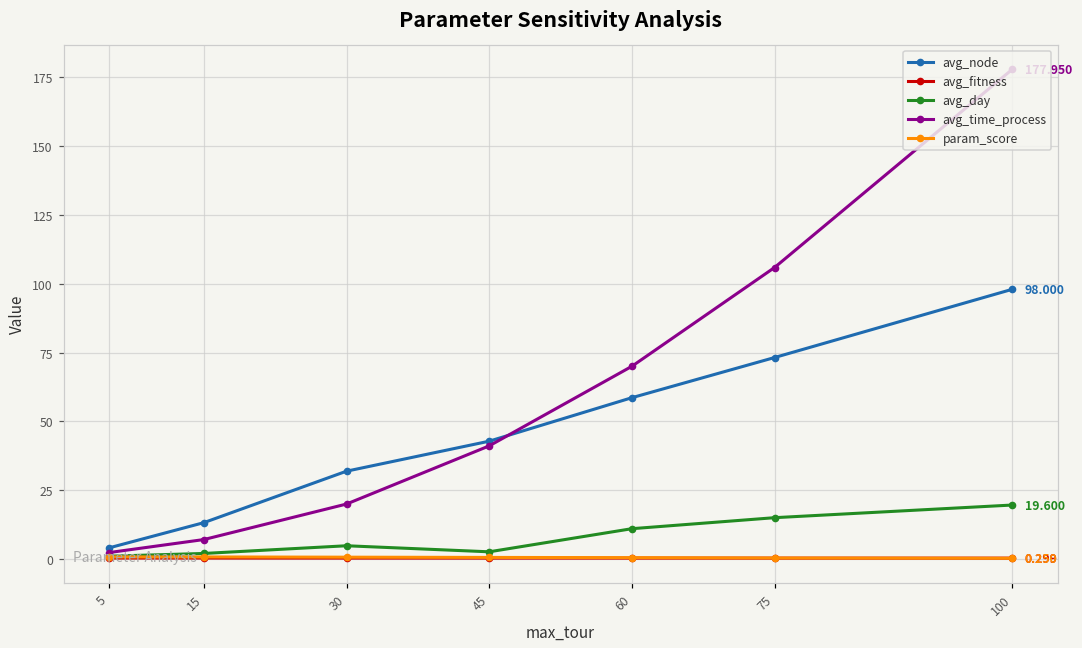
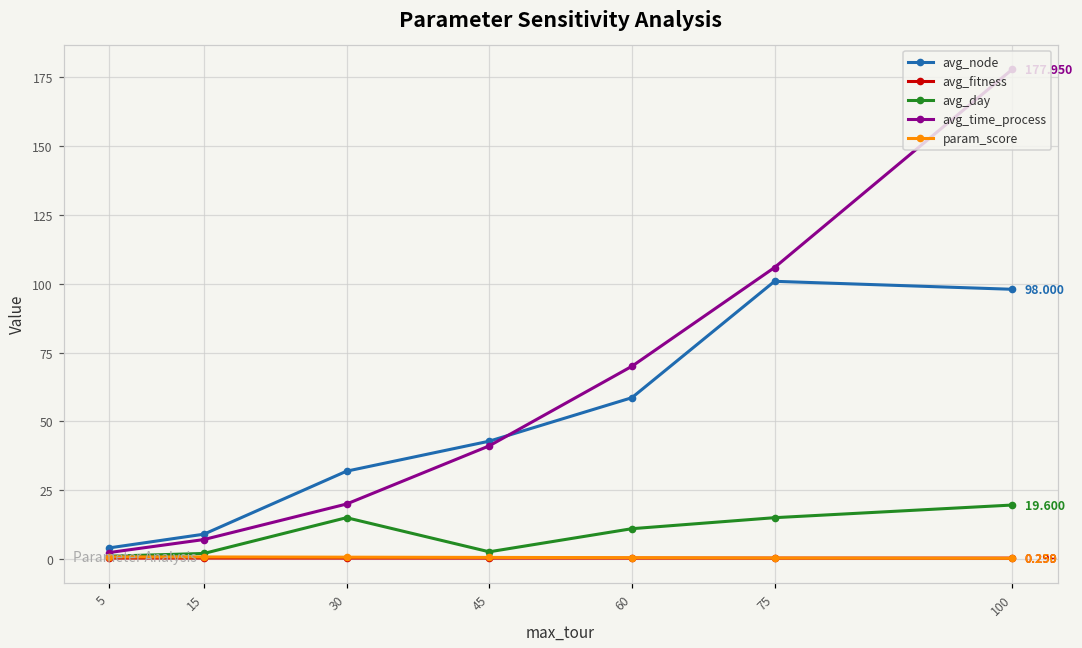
  {
    "avg_node": {
      "5": 4,
-     "15": 13,
+     "15": 9,
      "30": 32,
      "45": 43,
      "60": 59,
-     "75": 73
+     "75": 101
    },
    "avg_day": {
      "15": 2,
-     "30": 5,
+     "30": 15,
      "45": 3,
      "60": 11,
      "75": 15
    },
    "avg_time_process": {
      "5": 2,
      "15": 7,
      "30": 20,
      "45": 41,
      "60": 70,
      "75": 106
    }
  }
